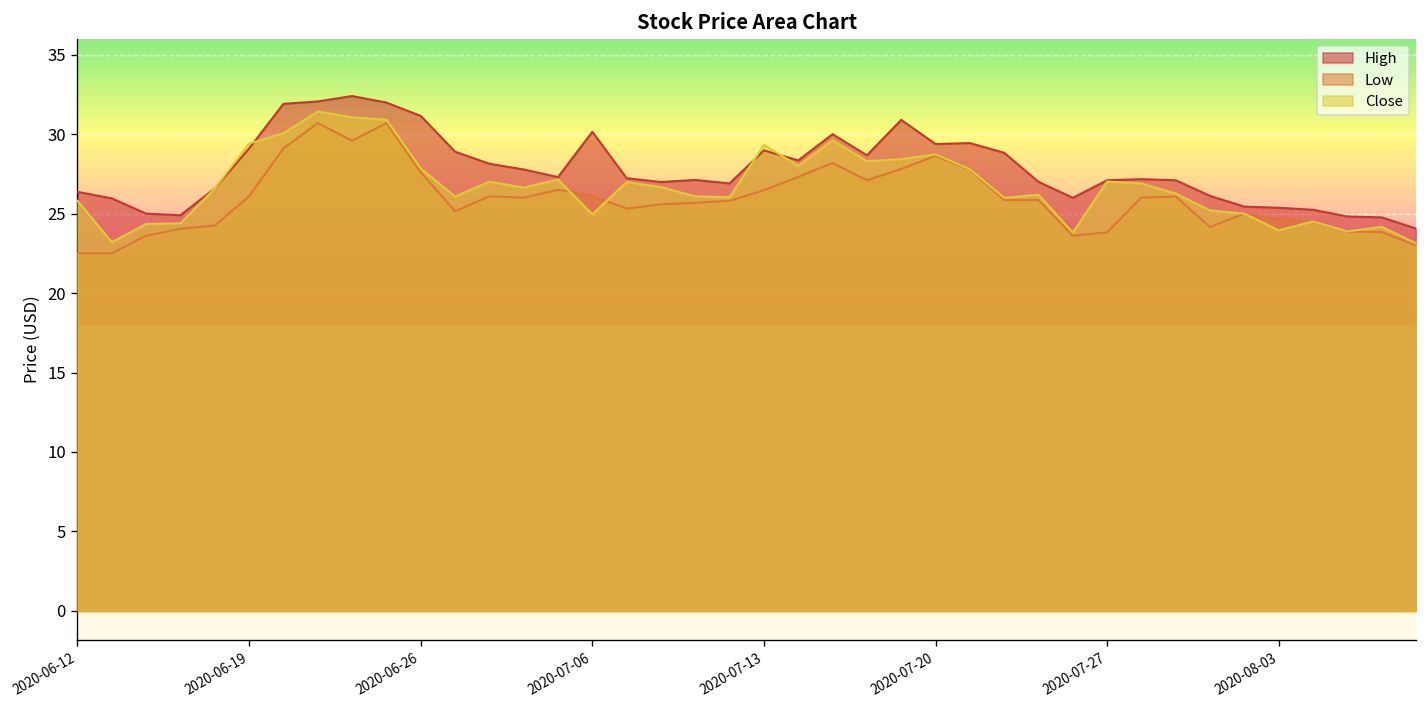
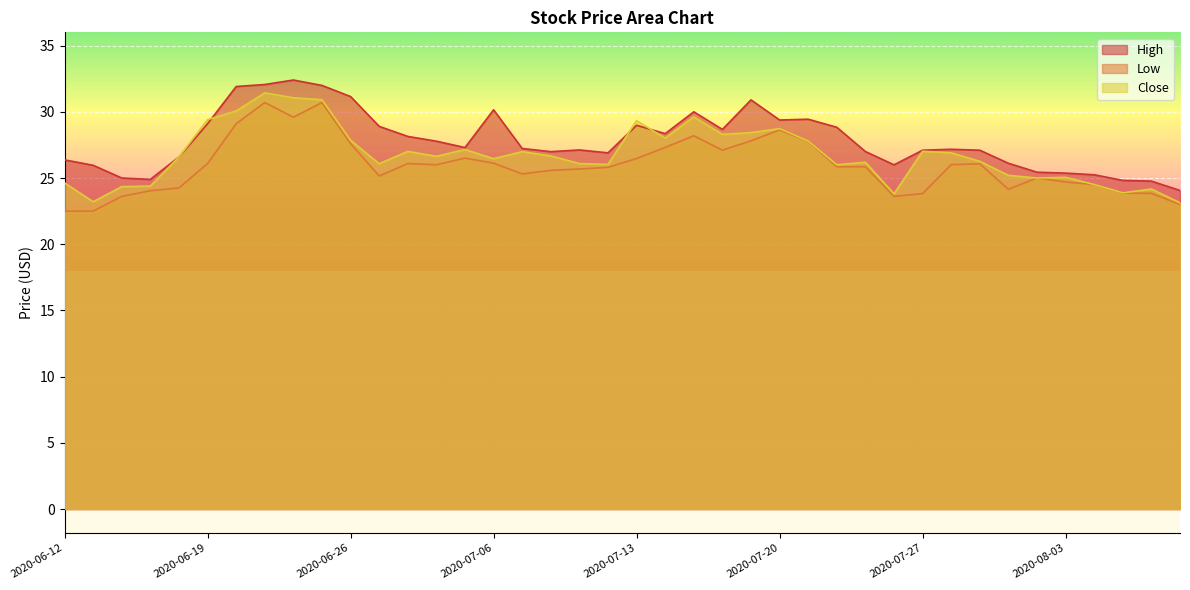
  {
    "Close": {
-     "2020-06-12": 25.8,
+     "2020-06-12": 24.6,
      "2020-06-19": 29.4,
      "2020-06-26": 27.9,
-     "2020-07-06": 25.0,
+     "2020-07-06": 26.5,
      "2020-07-13": 29.3,
-     "2020-08-03": 24.0
+     "2020-08-03": 25.1
    }
  }
